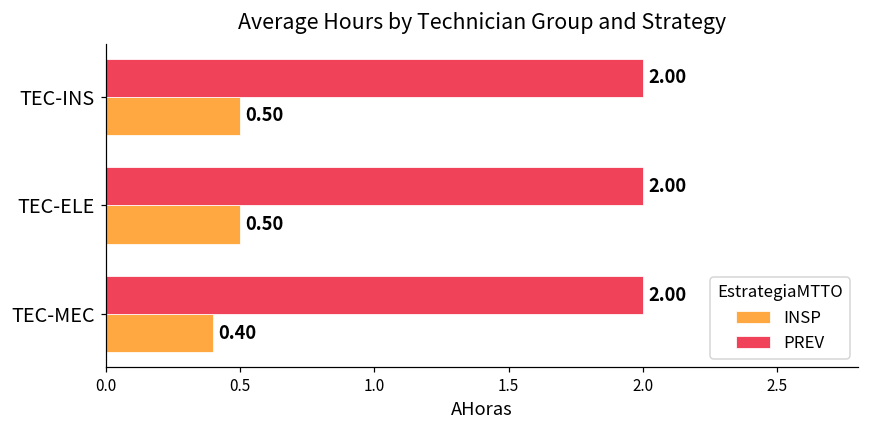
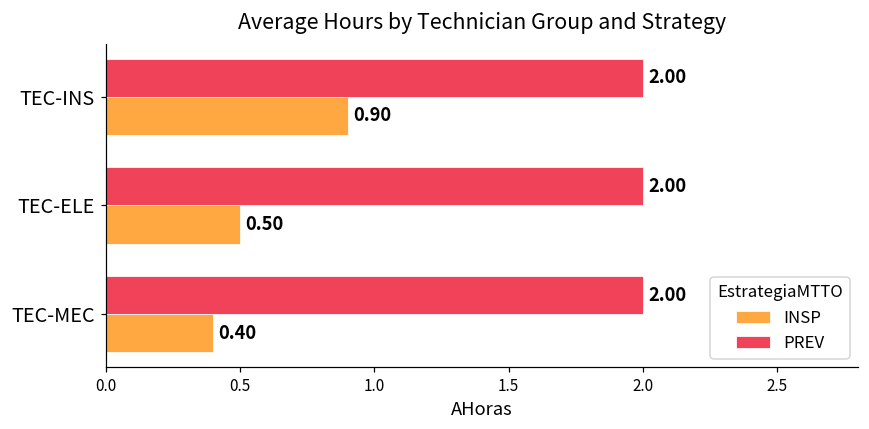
  {
    "INSP": {
-     "TEC-INS": 0.50,
+     "TEC-INS": 0.90,
      "TEC-ELE": 0.50,
      "TEC-MEC": 0.40
    },
    "PREV": {
      "TEC-INS": 2.00,
      "TEC-ELE": 2.00,
      "TEC-MEC": 2.00
    }
  }
